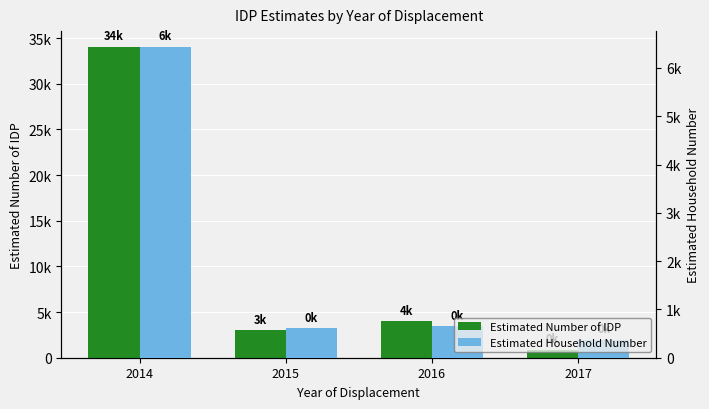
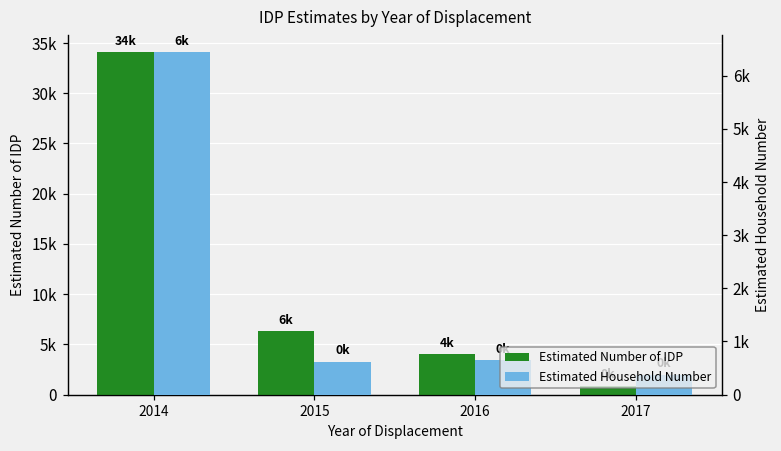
  {
    "Estimated Number of IDP": {
      "2014": "34k",
-     "2015": "3k",
+     "2015": "6k",
      "2016": "4k"
    },
    "Estimated Household Number": {
      "2014": "6k"
    }
  }
